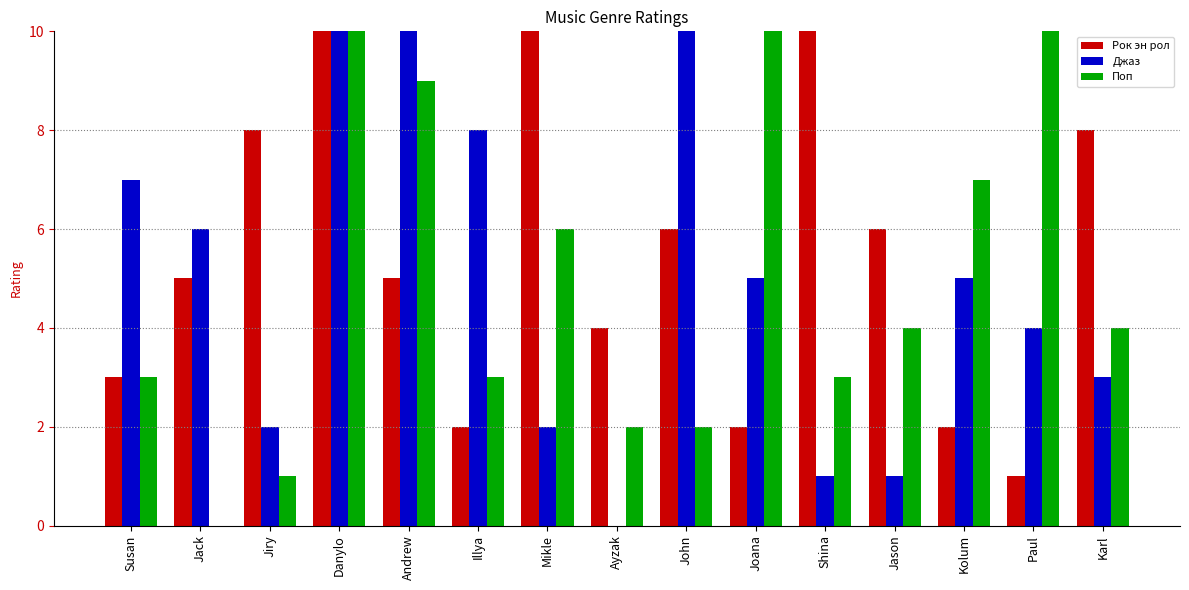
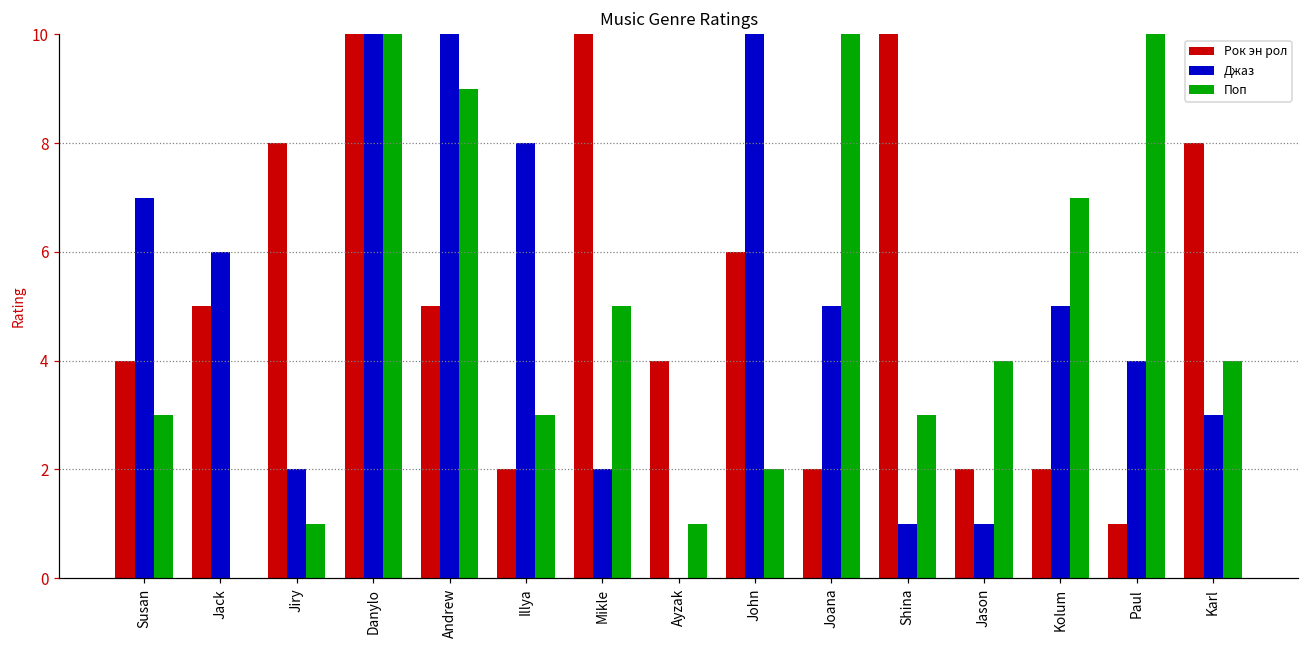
  {
    "Рок эн рол": {
-     "Susan": 3,
+     "Susan": 4,
      "Jack": 5,
      "Jiry": 8,
      "Danylo": 10,
      "Andrew": 5,
      "Illya": 2,
      "Mikle": 10,
      "Ayzak": 4,
      "John": 6,
      "Joana": 2,
      "Shina": 10,
-     "Jason": 6,
+     "Jason": 2,
      "Kolum": 2,
      "Paul": 1,
      "Karl": 8
    },
    "Джаз": {
      "Susan": 7,
      "Jack": 6,
      "Jiry": 2,
      "Danylo": 10,
      "Andrew": 10,
      "Illya": 8,
      "Mikle": 2,
      "Ayzak": 0,
      "John": 10,
      "Joana": 5,
      "Shina": 1,
      "Jason": 1,
      "Kolum": 5,
      "Paul": 4,
      "Karl": 3
    },
    "Поп": {
      "Susan": 3,
      "Jack": 0,
      "Jiry": 1,
      "Danylo": 10,
      "Andrew": 9,
      "Illya": 3,
-     "Mikle": 6,
-     "Ayzak": 2,
+     "Mikle": 5,
+     "Ayzak": 1,
      "John": 2,
      "Joana": 10,
      "Shina": 3,
      "Jason": 4,
      "Kolum": 7,
      "Paul": 10,
      "Karl": 4
    }
  }
